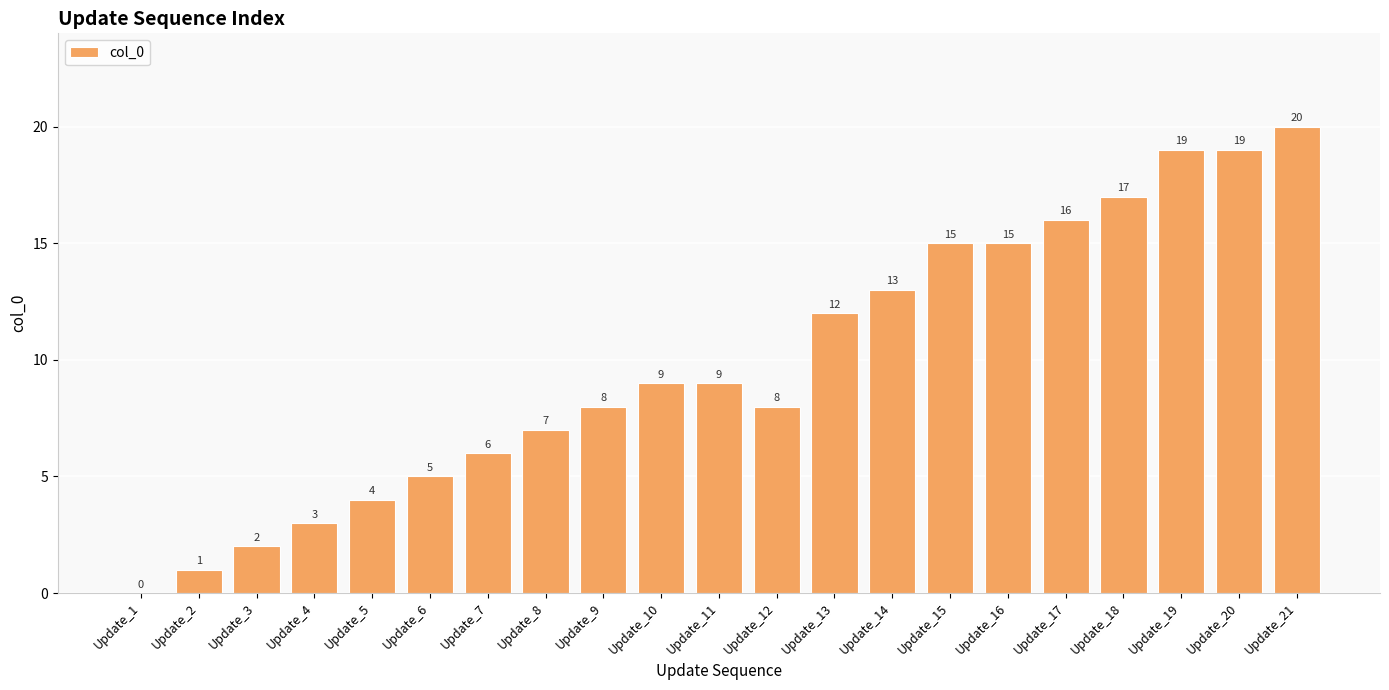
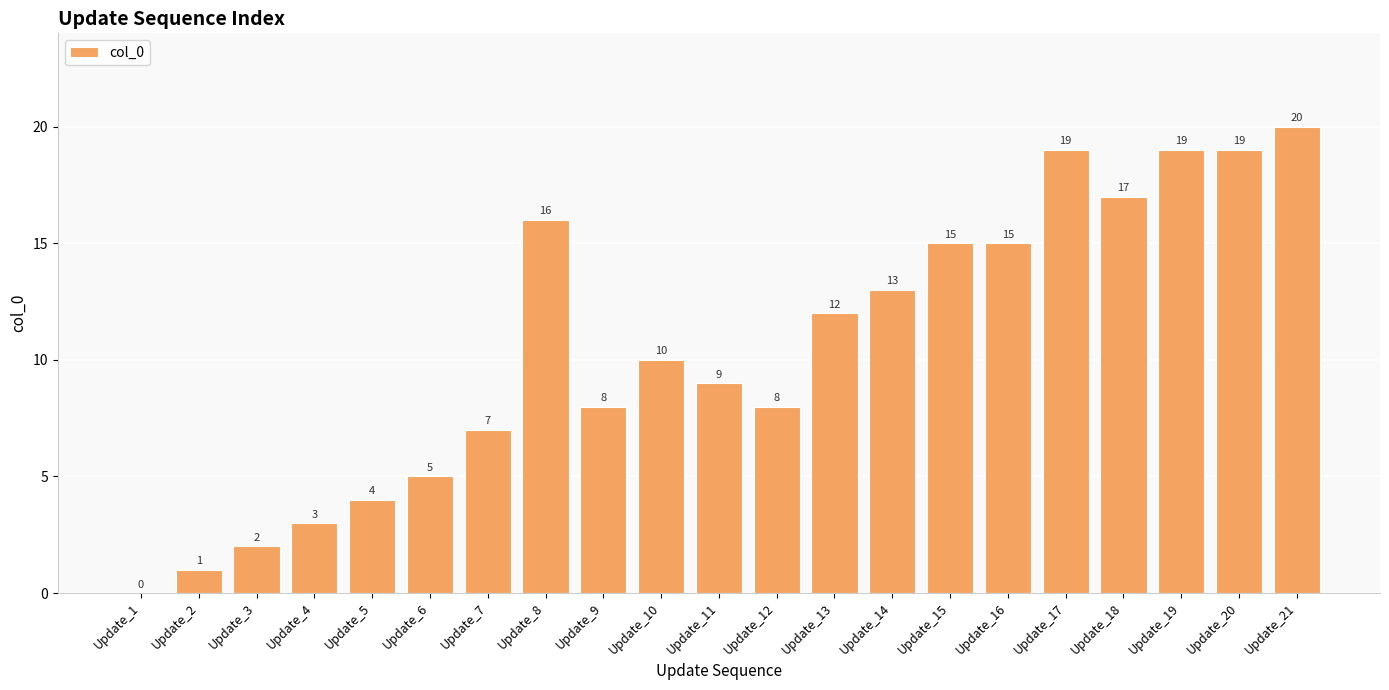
  {
    "Update_1": 0,
    "Update_2": 1,
    "Update_3": 2,
    "Update_4": 3,
    "Update_5": 4,
    "Update_6": 5,
-   "Update_7": 6,
-   "Update_8": 7,
+   "Update_7": 7,
+   "Update_8": 16,
    "Update_9": 8,
-   "Update_10": 9,
+   "Update_10": 10,
    "Update_11": 9,
    "Update_12": 8,
    "Update_13": 12,
    "Update_14": 13,
    "Update_15": 15,
    "Update_16": 15,
-   "Update_17": 16,
+   "Update_17": 19,
    "Update_18": 17,
    "Update_19": 19,
    "Update_20": 19,
    "Update_21": 20
  }
